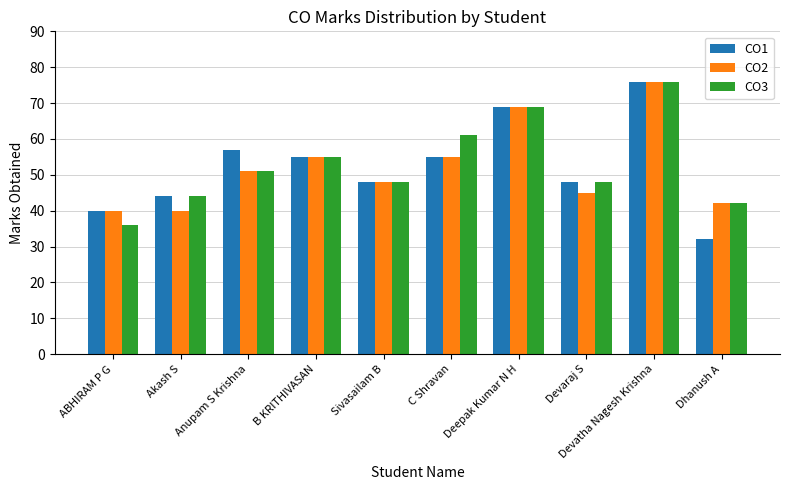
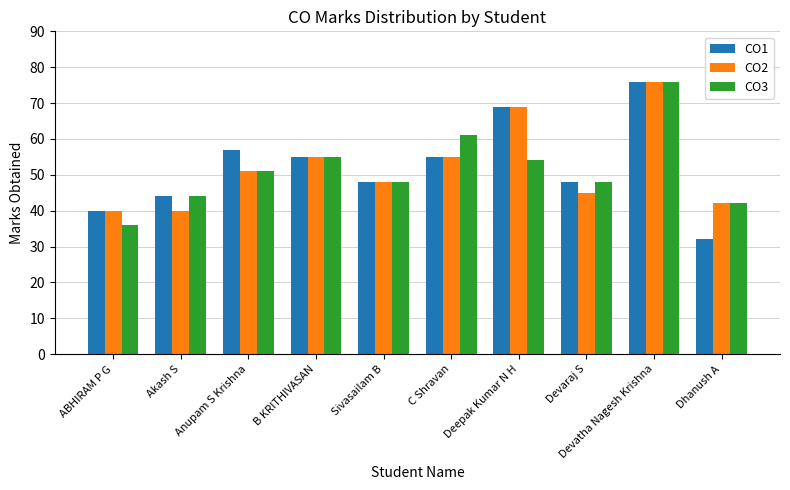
  {
    "CO1": {
      "ABHIRAM P G": 40,
      "Akash S": 44,
      "Anupam S Krishna": 57,
      "B KRITHIVASAN": 55,
      "Sivasailam B": 48,
      "C Shravan": 55,
      "Deepak Kumar N H": 69,
      "Devaraj S": 48,
      "Devatha Nagesh Krishna": 76,
      "Dhanush A": 32
    },
    "CO2": {
      "ABHIRAM P G": 40,
      "Akash S": 40,
      "Anupam S Krishna": 51,
      "B KRITHIVASAN": 55,
      "Sivasailam B": 48,
      "C Shravan": 55,
      "Deepak Kumar N H": 69,
      "Devaraj S": 45,
      "Devatha Nagesh Krishna": 76,
      "Dhanush A": 42
    },
    "CO3": {
      "ABHIRAM P G": 36,
      "Akash S": 44,
      "Anupam S Krishna": 51,
      "B KRITHIVASAN": 55,
      "Sivasailam B": 48,
      "C Shravan": 61,
-     "Deepak Kumar N H": 69,
+     "Deepak Kumar N H": 54,
      "Devaraj S": 48,
      "Devatha Nagesh Krishna": 76,
      "Dhanush A": 42
    }
  }
